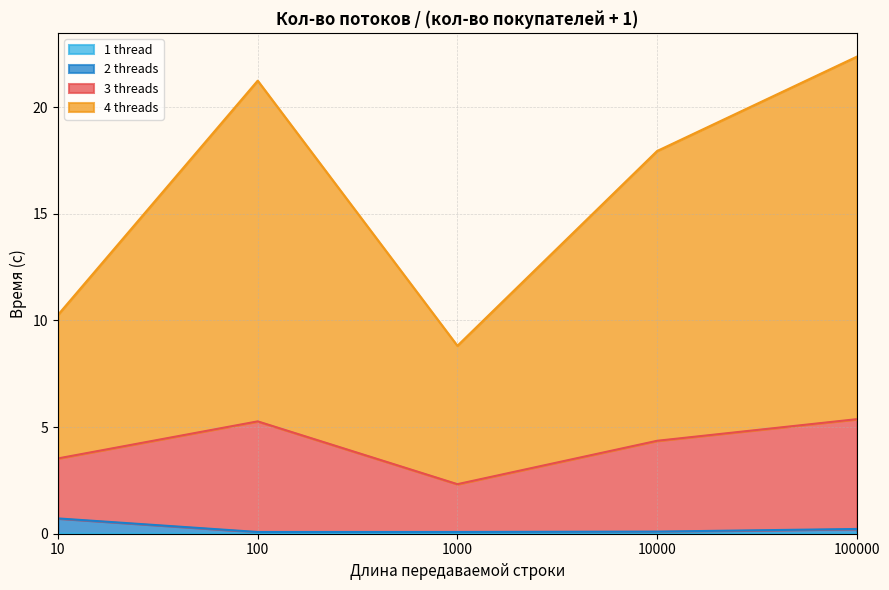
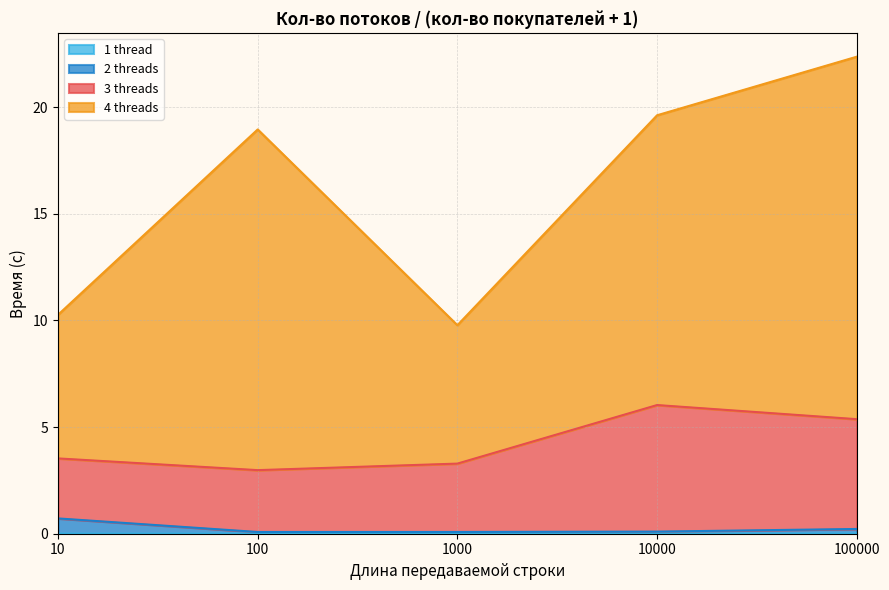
  {
    "1 thread": {
      "10": 0.0,
      "100000": 0.0
    },
    "2 threads": {
      "10": 0.7,
      "100000": 0.2
    },
    "3 threads": {
      "10": 2.8,
-     "100": 5.2,
-     "1000": 2.2,
-     "10000": 4.3,
+     "100": 2.9,
+     "1000": 3.2,
+     "10000": 5.9,
      "100000": 5.1
    },
    "4 threads": {
      "10": 6.7,
      "100": 16.0,
      "1000": 6.5,
      "10000": 13.6,
      "100000": 17.0
    }
  }
